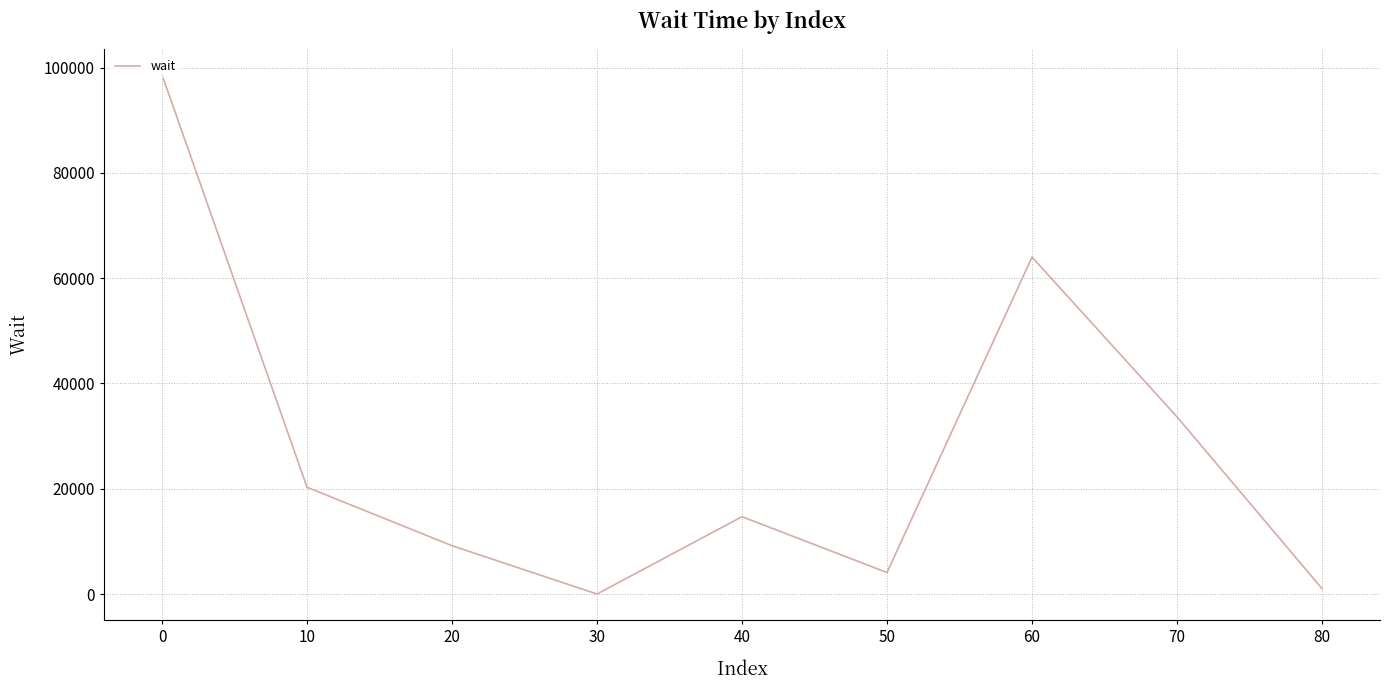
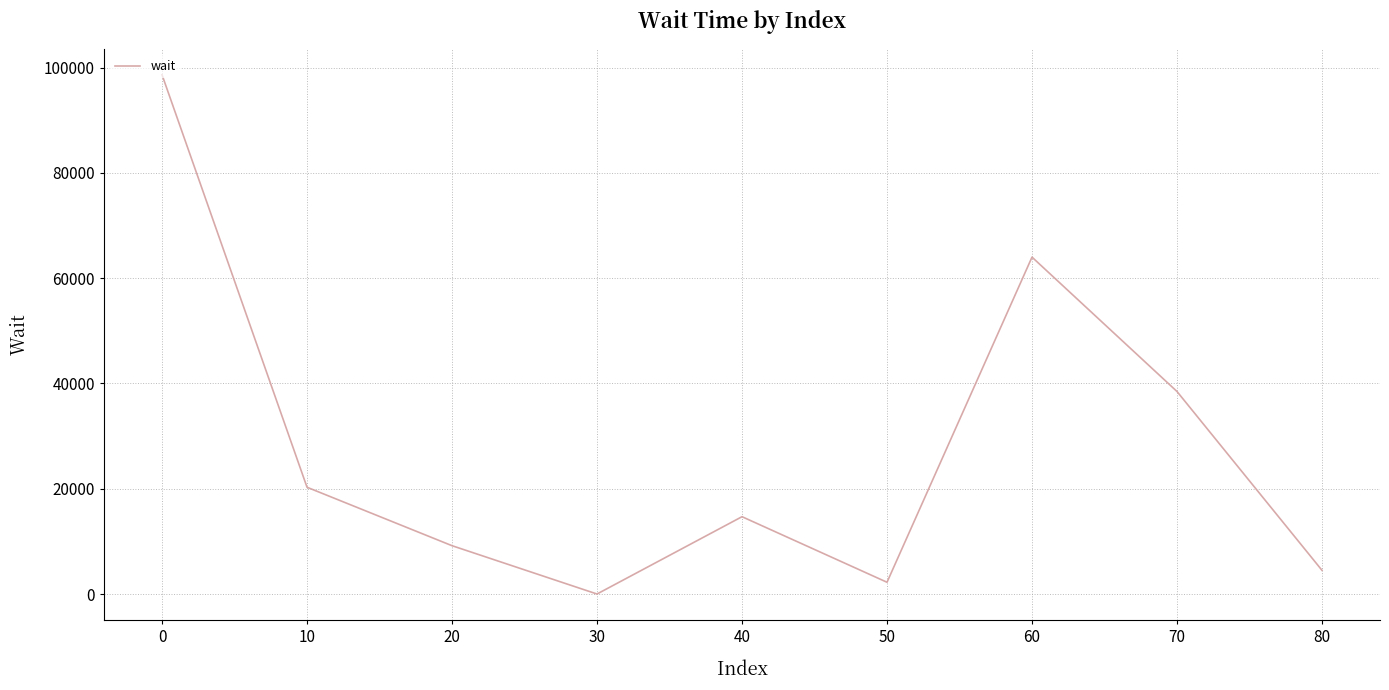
  {
    "10": 20000,
    "20": 9000,
    "30": 0,
    "40": 15000,
-   "50": 4000,
+   "50": 2000,
    "60": 64000,
-   "70": 34000,
-   "80": 1000
+   "70": 38000,
+   "80": 5000
  }
